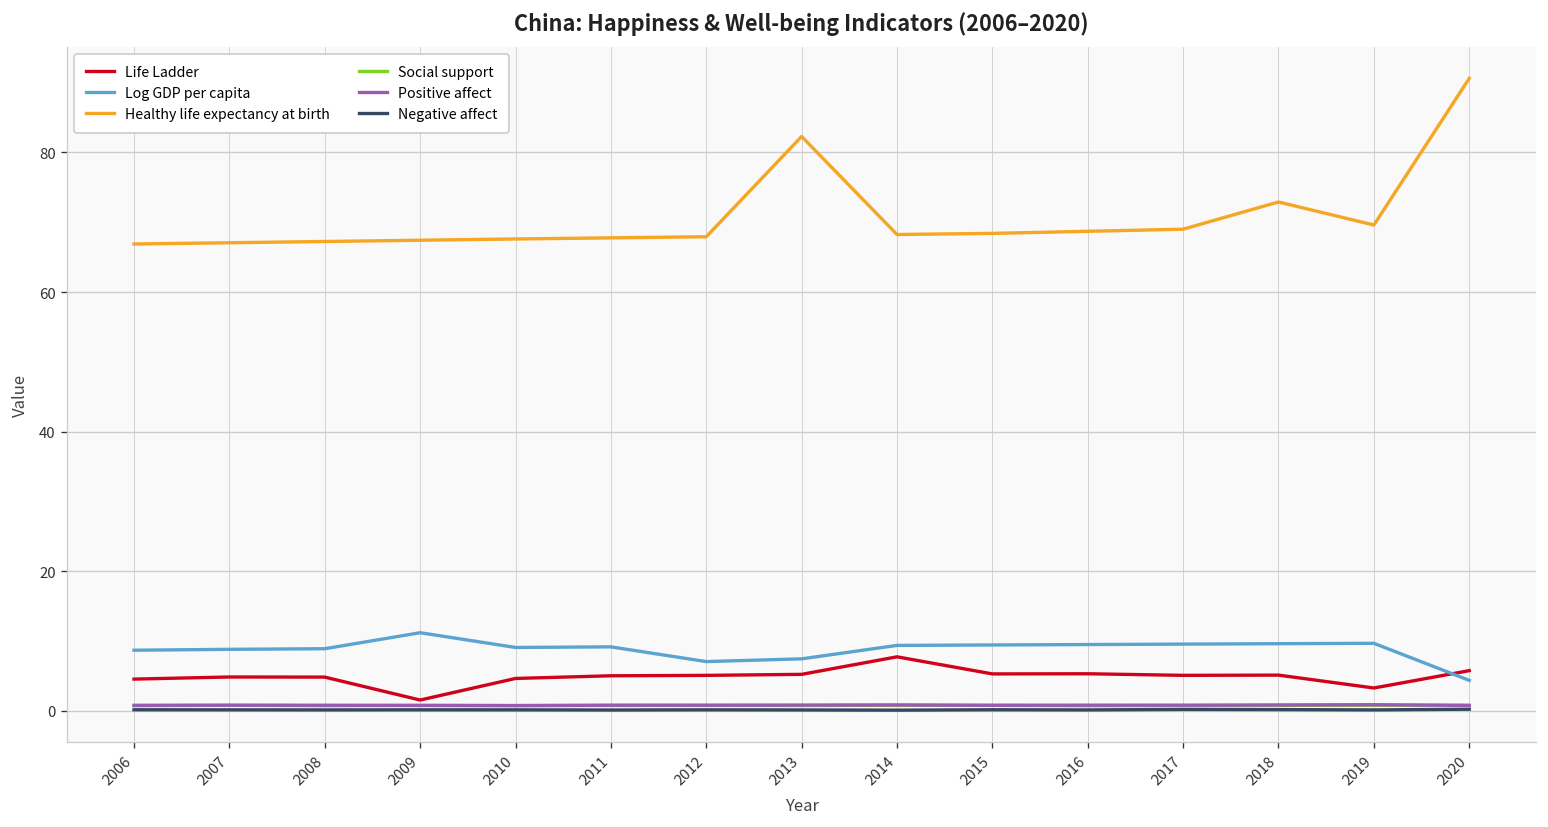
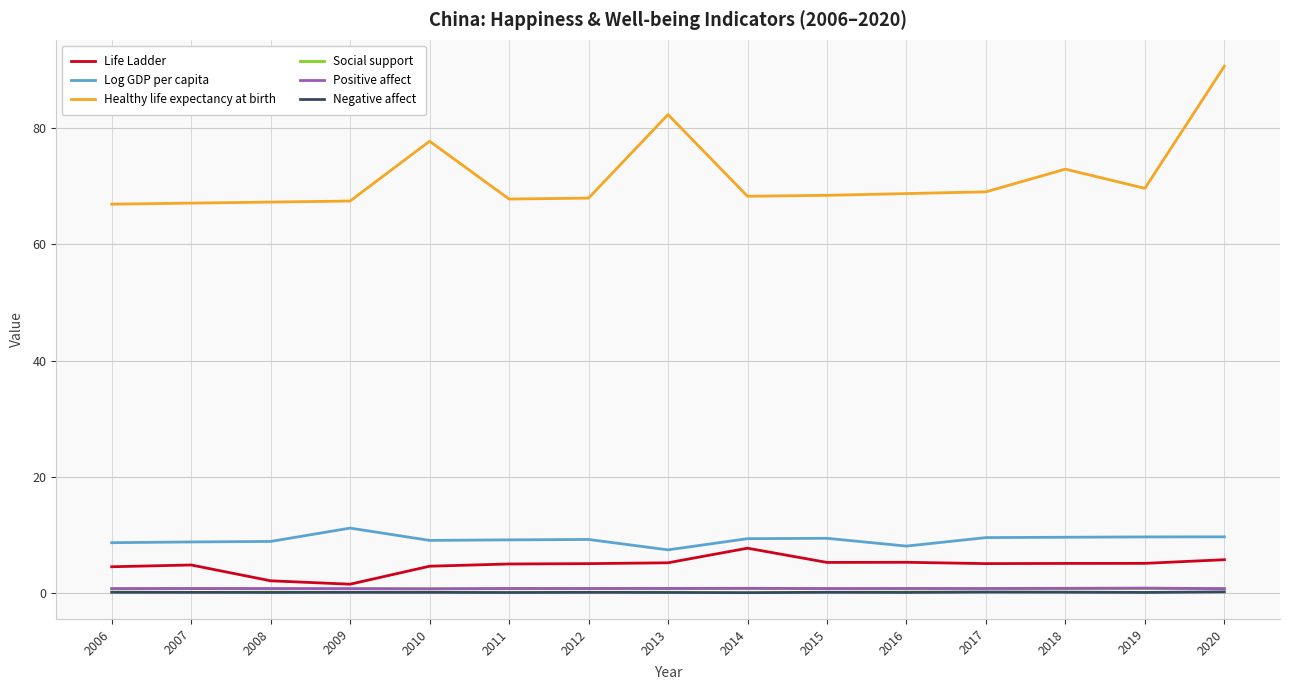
  {
    "Life Ladder": {
      "2006": 5,
      "2007": 5,
-     "2008": 5,
+     "2008": 2,
      "2009": 2,
      "2010": 5,
      "2011": 5,
      "2012": 5,
      "2013": 5,
      "2014": 8,
      "2015": 5,
      "2016": 5,
      "2017": 5,
      "2018": 5,
-     "2019": 3,
+     "2019": 5,
      "2020": 6
    },
    "Log GDP per capita": {
      "2006": 9,
      "2007": 9,
      "2008": 9,
      "2009": 11,
      "2010": 9,
      "2011": 9,
-     "2012": 7,
+     "2012": 9,
      "2013": 7,
      "2014": 9,
      "2015": 9,
-     "2016": 10,
+     "2016": 8,
      "2017": 10,
      "2018": 10,
      "2019": 10,
-     "2020": 4
+     "2020": 10
    },
    "Healthy life expectancy at birth": {
      "2006": 67,
      "2007": 67,
      "2008": 67,
      "2009": 67,
-     "2010": 68,
+     "2010": 78,
      "2011": 68,
      "2012": 68,
      "2013": 82,
      "2014": 68,
      "2015": 68,
      "2016": 69,
      "2017": 69,
      "2018": 73,
      "2019": 70,
      "2020": 91
    },
    "Negative affect": {
      "2006": 0,
      "2007": 0,
      "2008": 0,
      "2009": 0,
      "2010": 0,
      "2011": 0,
      "2012": 0,
      "2013": 0,
      "2014": 0,
      "2015": 0,
      "2016": 0,
      "2017": 0,
      "2018": 0,
      "2019": 0,
      "2020": 0
    }
  }
